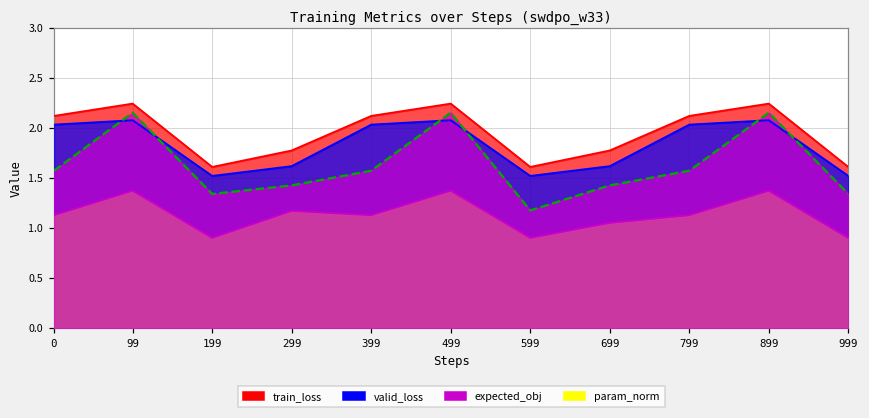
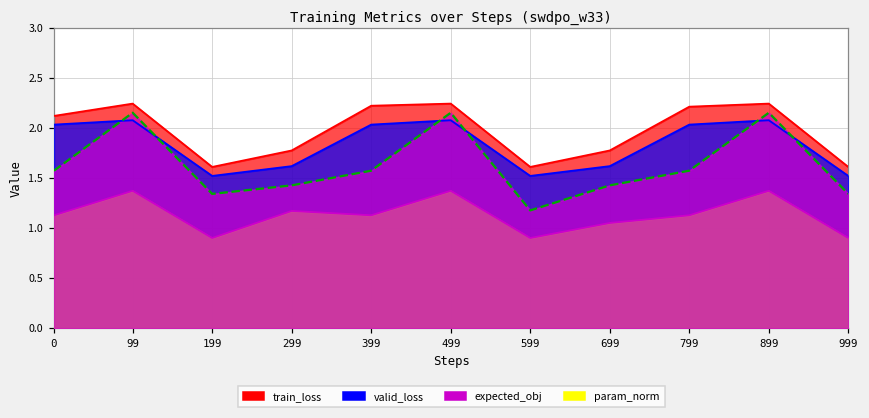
  {
    "train_loss": {
      "0": 2.1,
      "99": 2.2,
      "199": 1.6,
      "299": 1.8,
-     "399": 2.1,
+     "399": 2.2,
      "499": 2.2,
      "599": 1.6,
      "699": 1.8,
-     "799": 2.1,
+     "799": 2.2,
      "899": 2.2,
      "999": 1.6
    },
    "valid_loss": {
      "0": 2.0,
      "99": 2.1,
      "199": 1.5,
      "299": 1.6,
      "399": 2.0,
      "499": 2.1,
      "599": 1.5,
      "699": 1.6,
      "799": 2.0,
      "899": 2.1,
      "999": 1.5
    },
    "param_norm": {
      "0": 1.1,
      "99": 1.4,
      "199": 0.9,
      "299": 1.2,
      "399": 1.1,
      "499": 1.4,
      "599": 0.9,
      "699": 1.1,
      "799": 1.1,
      "899": 1.4,
      "999": 0.9
    },
    "expected_obj": {
      "0": 1.6,
      "99": 2.2,
      "199": 1.3,
      "299": 1.4,
      "399": 1.6,
      "499": 2.2,
      "599": 1.2,
      "699": 1.4,
      "799": 1.6,
      "899": 2.2,
      "999": 1.3
    }
  }
